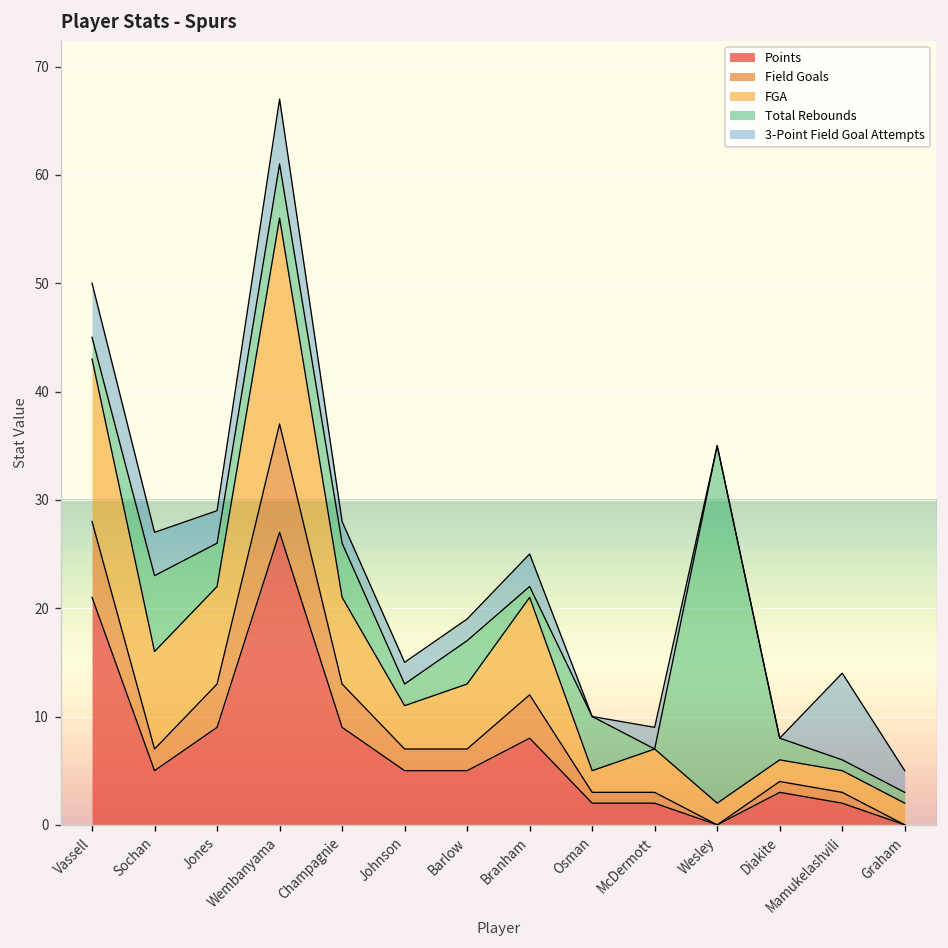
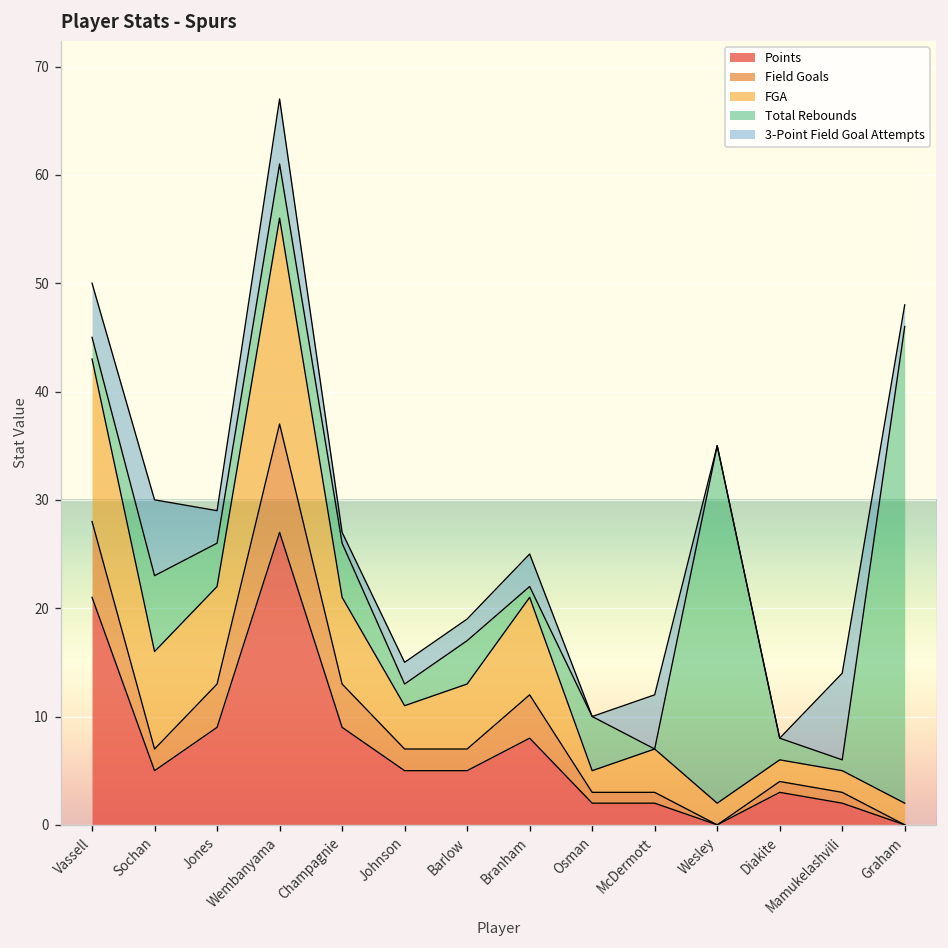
  {
    "Total Rebounds": {
      "Vassell": 2,
      "Sochan": 7,
      "Jones": 4,
      "Wembanyama": 5,
      "Champagnie": 5,
      "Johnson": 2,
      "Barlow": 4,
      "Branham": 1,
      "Mamukelashvili": 1,
-     "Graham": 1
+     "Graham": 44
    },
    "3-Point Field Goal Attempts": {
      "Vassell": 5,
-     "Sochan": 4,
+     "Sochan": 7,
      "Jones": 3,
      "Wembanyama": 6,
-     "Champagnie": 2,
+     "Champagnie": 1,
      "Johnson": 2,
      "Barlow": 2,
      "Branham": 3,
-     "McDermott": 2,
+     "McDermott": 5,
      "Mamukelashvili": 8,
      "Graham": 2
    }
  }
